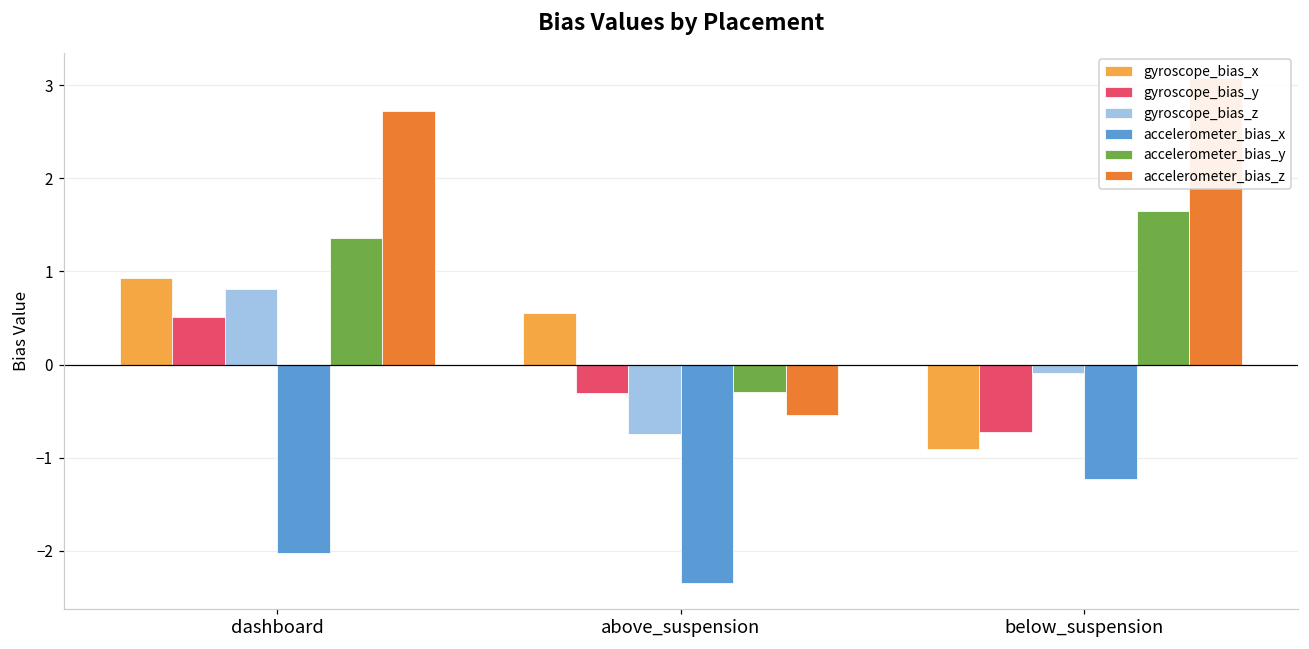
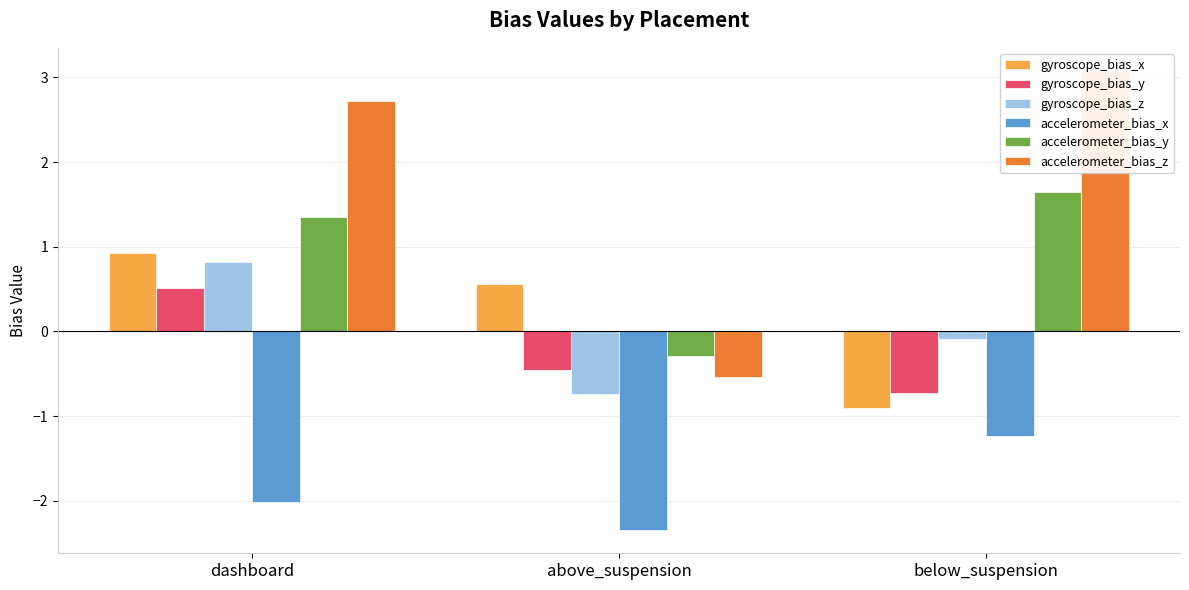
  {
    "gyroscope_bias_y": {
      "dashboard": 0.5,
-     "above_suspension": -0.3,
+     "above_suspension": -0.5,
      "below_suspension": -0.7
    },
    "gyroscope_bias_z": {
      "dashboard": 0.8,
      "above_suspension": -0.7,
      "below_suspension": -0.1
    },
    "accelerometer_bias_x": {
      "dashboard": -2.0,
      "above_suspension": -2.4,
      "below_suspension": -1.2
    },
    "accelerometer_bias_y": {
      "dashboard": 1.4,
      "above_suspension": -0.3,
      "below_suspension": 1.7
    }
  }
